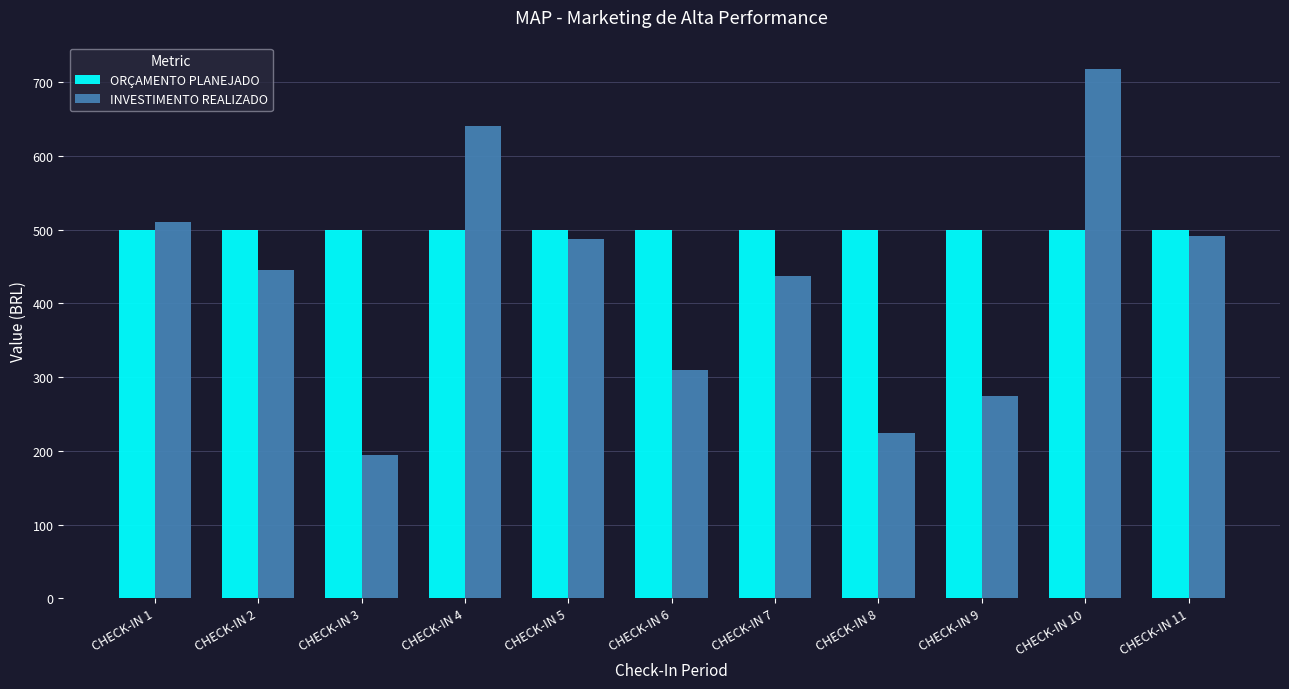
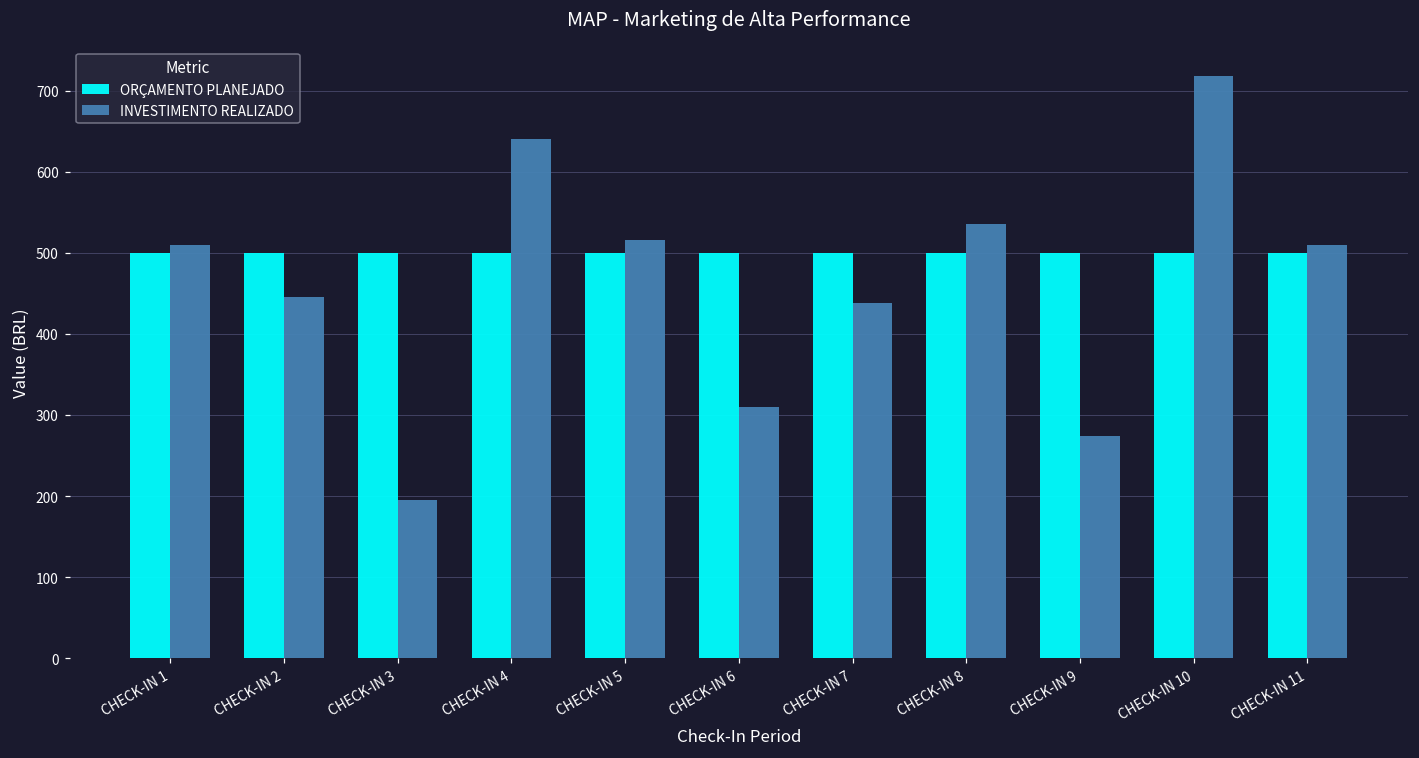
  {
    "ORÇAMENTO PLANEJADO": {
      "CHECK-IN 1": 500,
      "CHECK-IN 2": 500,
      "CHECK-IN 3": 500,
      "CHECK-IN 4": 500,
      "CHECK-IN 5": 500,
      "CHECK-IN 6": 500,
      "CHECK-IN 7": 500,
      "CHECK-IN 8": 500,
      "CHECK-IN 9": 500,
      "CHECK-IN 10": 500,
      "CHECK-IN 11": 500
    },
    "INVESTIMENTO REALIZADO": {
      "CHECK-IN 1": 510,
      "CHECK-IN 2": 450,
      "CHECK-IN 3": 200,
      "CHECK-IN 4": 640,
-     "CHECK-IN 5": 490,
+     "CHECK-IN 5": 520,
      "CHECK-IN 6": 310,
      "CHECK-IN 7": 440,
-     "CHECK-IN 8": 220,
+     "CHECK-IN 8": 540,
      "CHECK-IN 9": 270,
      "CHECK-IN 10": 720,
-     "CHECK-IN 11": 490
+     "CHECK-IN 11": 510
    }
  }
